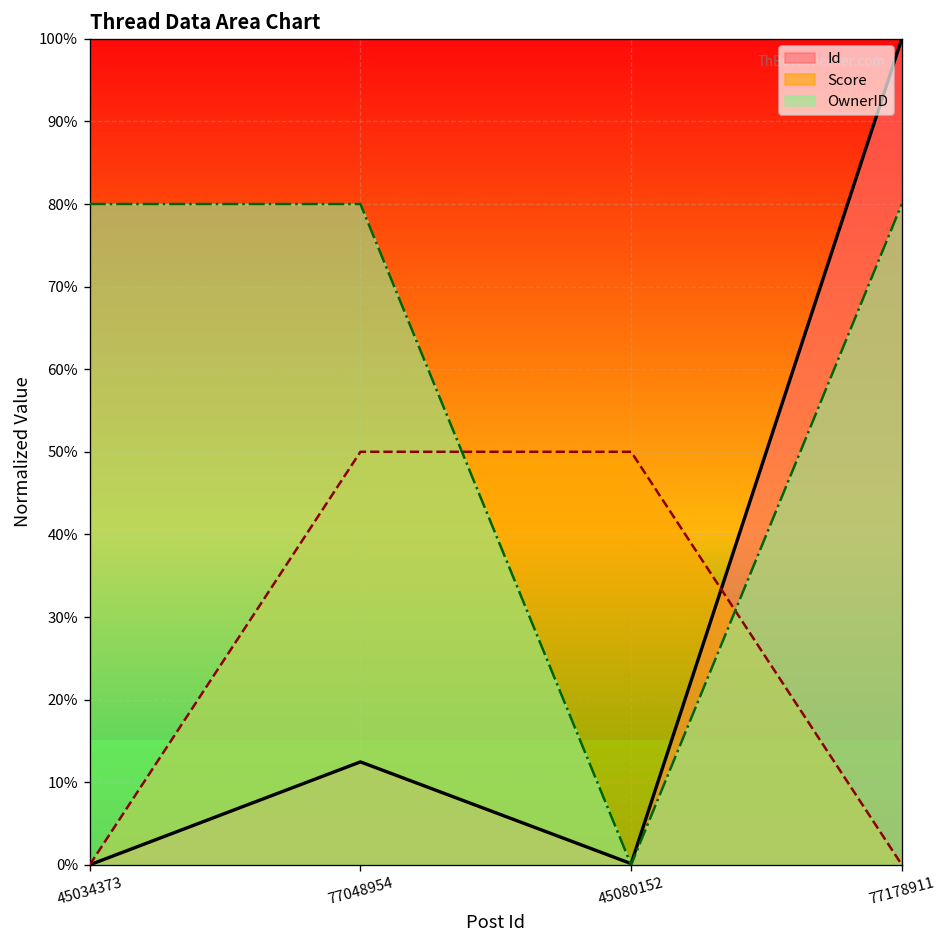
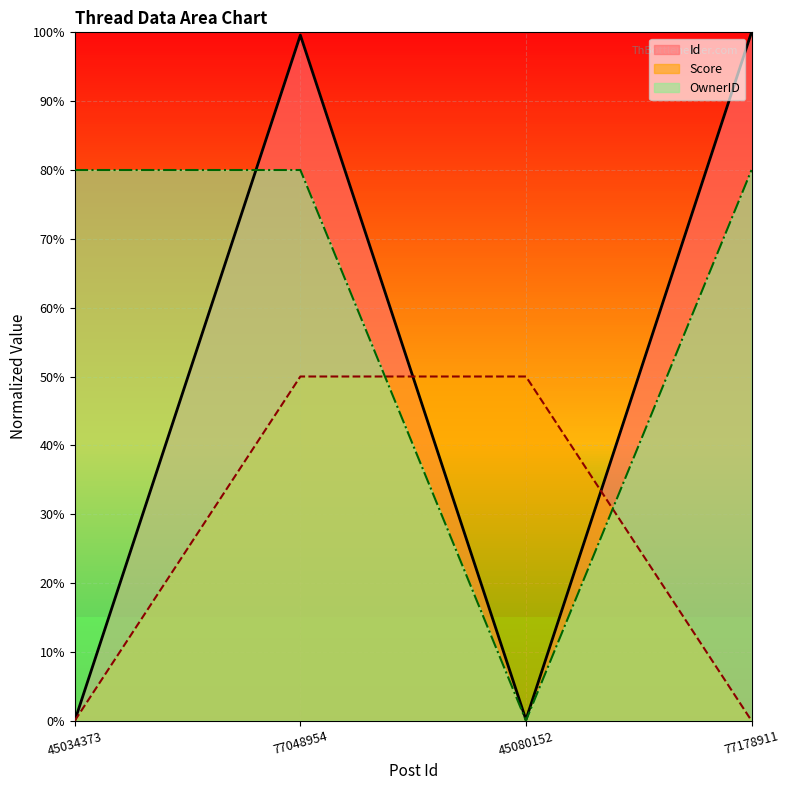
  {
    "Id": {
-     "77048954": "12%",
+     "77048954": "100%",
      "77178911": "100%"
    },
    "Score": {
      "77048954": "50%",
      "45080152": "50%",
      "77178911": "0%"
    },
    "OwnerID": {
      "45034373": "80%",
      "77048954": "80%",
      "77178911": "80%"
    }
  }
